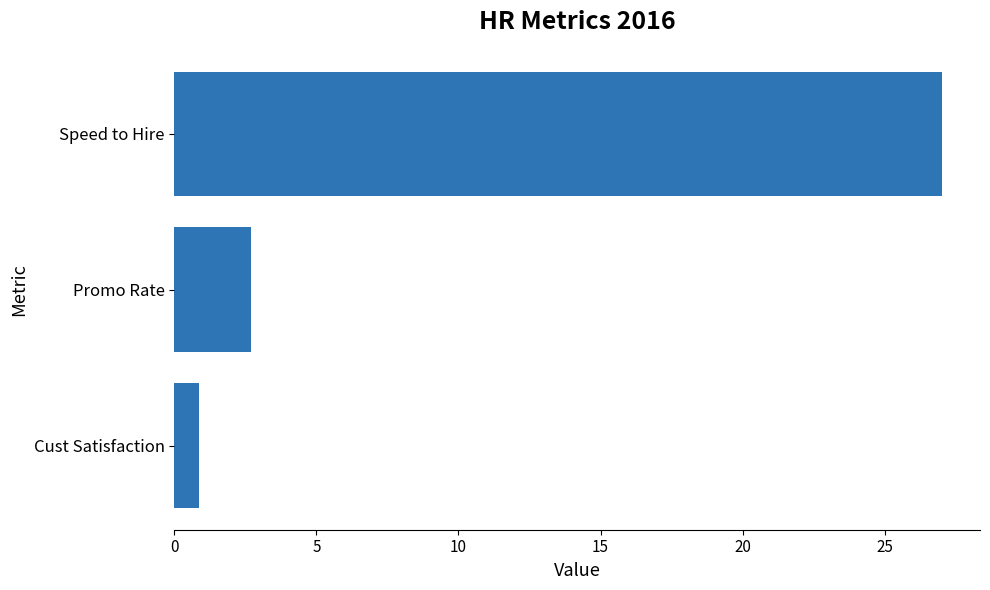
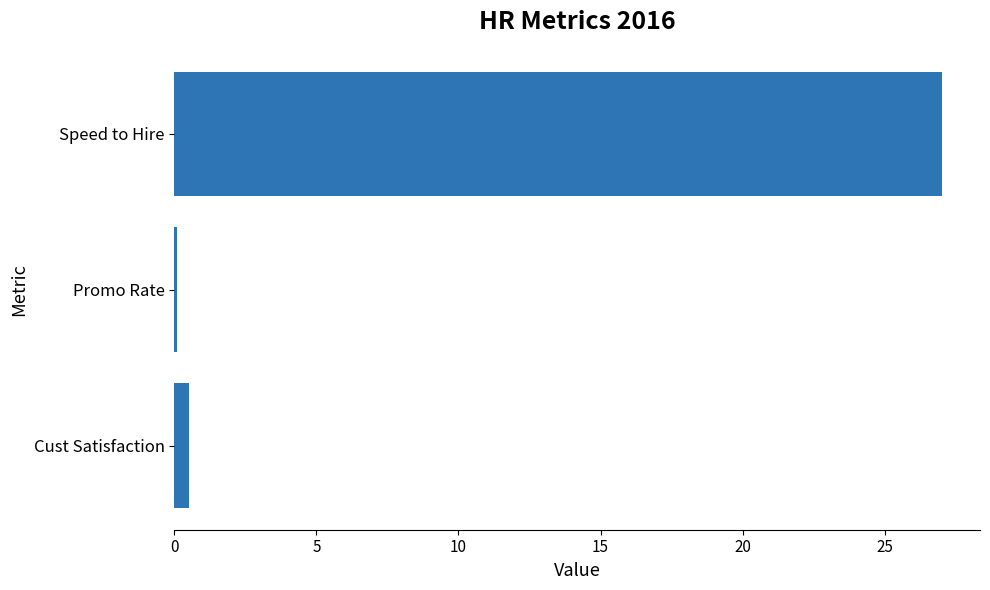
  {
    "Speed to Hire": 27.0,
-   "Promo Rate": 2.7,
-   "Cust Satisfaction": 0.9
+   "Promo Rate": 0.1,
+   "Cust Satisfaction": 0.5
  }
